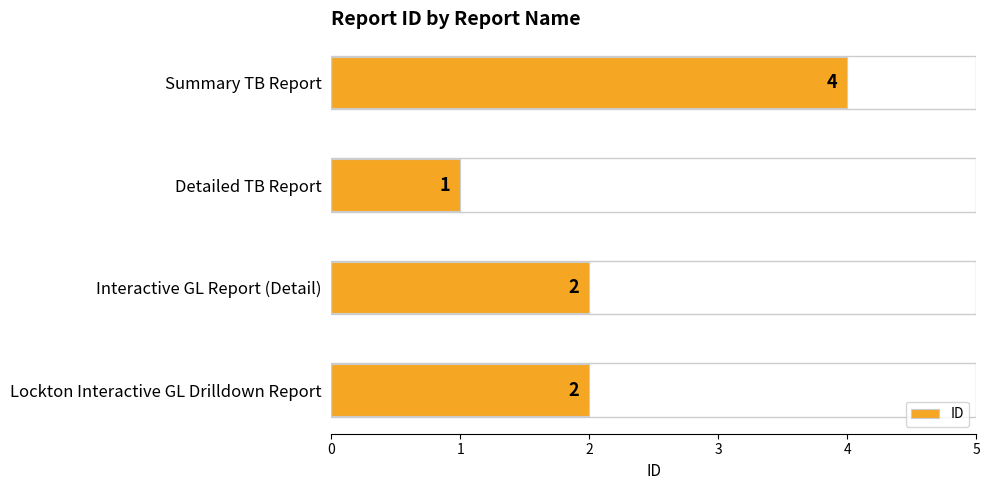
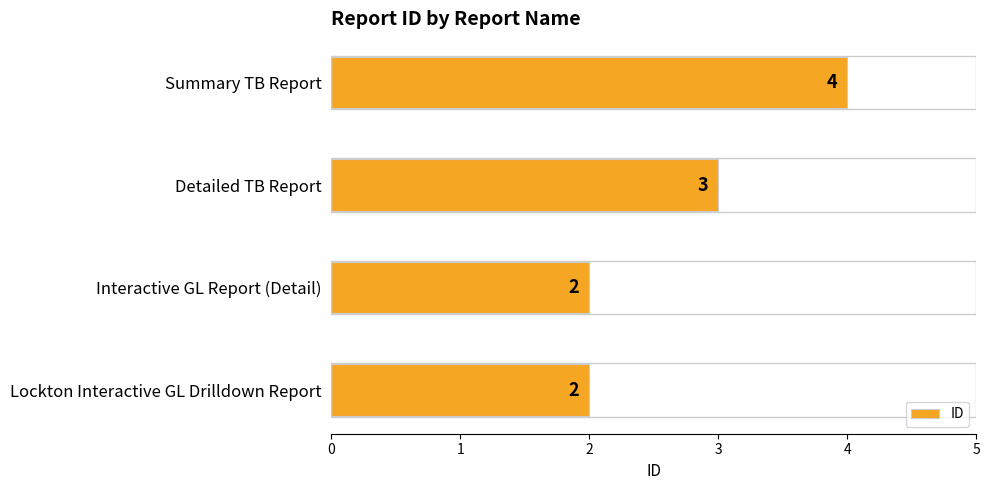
  {
    "Summary TB Report": 4,
-   "Detailed TB Report": 1,
+   "Detailed TB Report": 3,
    "Interactive GL Report (Detail)": 2,
    "Lockton Interactive GL Drilldown Report": 2
  }
